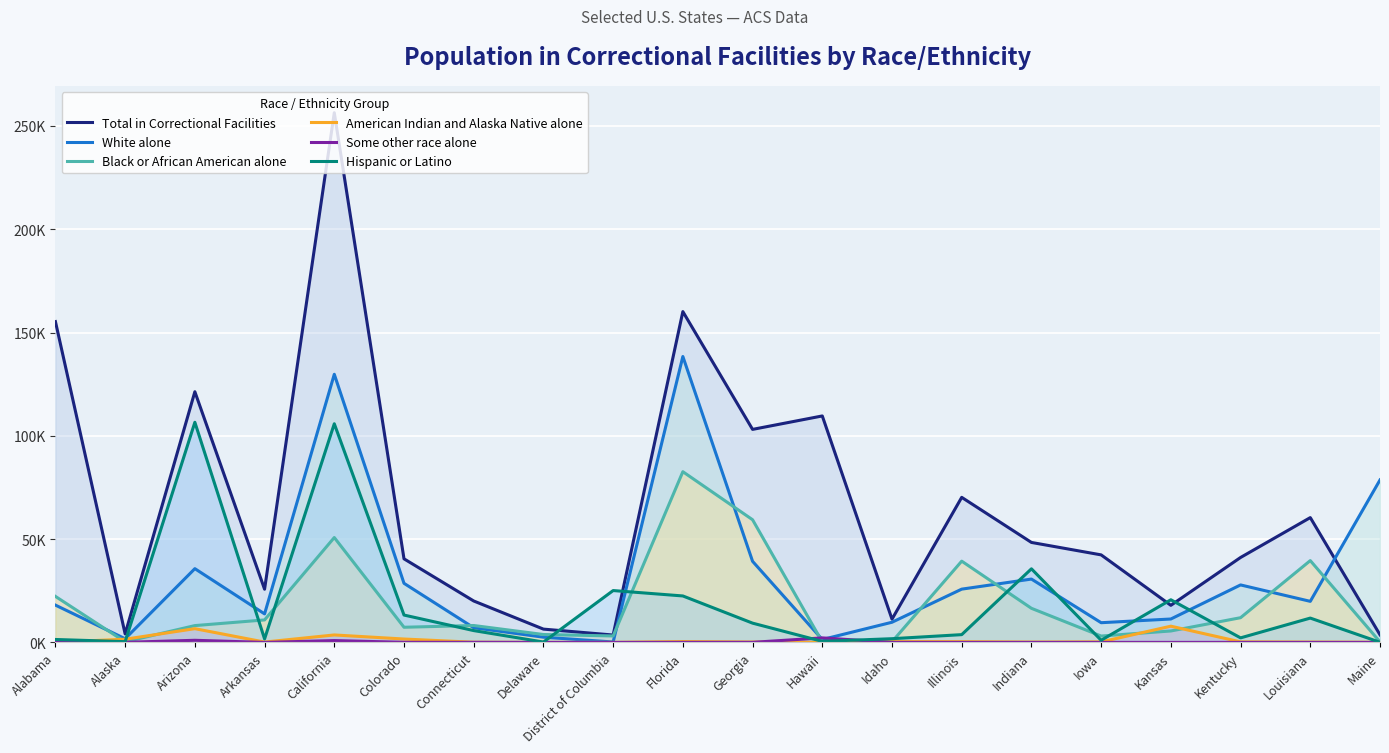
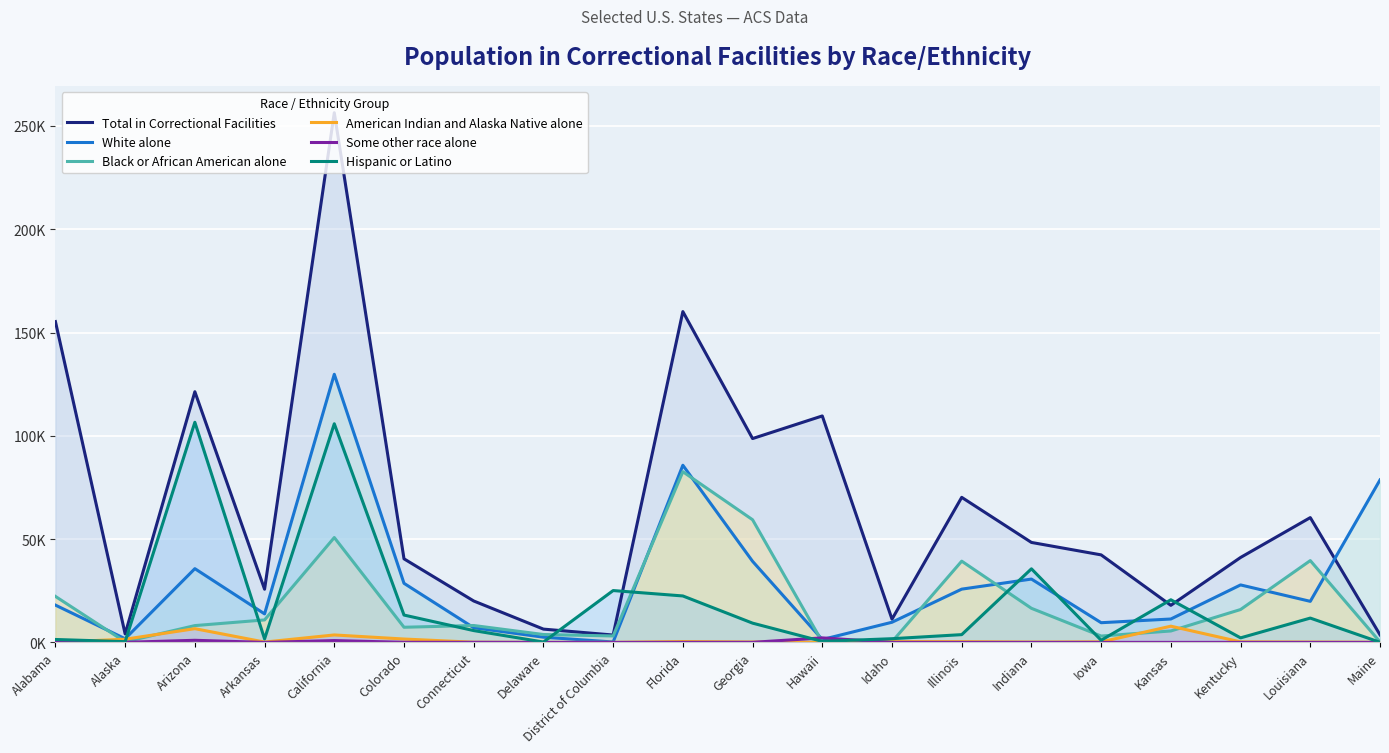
  {
    "Total in Correctional Facilities": {
      "Alabama": 155000,
      "Alaska": 4000,
      "Arizona": 121000,
      "Arkansas": 26000,
      "Colorado": 40000,
      "Connecticut": 20000,
      "Delaware": 6000,
      "Florida": 160000,
-     "Georgia": 103000,
+     "Georgia": 99000,
      "Hawaii": 110000,
      "Idaho": 11000,
      "Illinois": 70000,
      "Indiana": 48000,
      "Iowa": 42000,
      "Kansas": 18000,
      "Kentucky": 41000,
      "Louisiana": 60000,
      "Maine": 4000
    },
    "White alone": {
      "Alabama": 18000,
      "Arizona": 36000,
      "Arkansas": 14000,
      "California": 130000,
      "Colorado": 29000,
      "Delaware": 3000,
-     "Florida": 138000,
+     "Florida": 86000,
      "Georgia": 39000,
      "Idaho": 10000,
      "Illinois": 26000,
      "Indiana": 31000,
      "Iowa": 10000,
      "Kansas": 11000,
      "Kentucky": 28000,
      "Louisiana": 20000,
      "Maine": 79000
    },
    "Black or African American alone": {
      "Alabama": 22000,
      "Arizona": 8000,
      "Arkansas": 11000,
      "California": 51000,
      "Colorado": 7000,
      "Delaware": 4000,
      "Florida": 83000,
      "Georgia": 59000,
      "Illinois": 39000,
      "Indiana": 17000,
      "Iowa": 3000,
      "Kansas": 6000,
-     "Kentucky": 12000,
+     "Kentucky": 16000,
      "Louisiana": 40000
    },
    "American Indian and Alaska Native alone": {
      "Arizona": 7000,
      "California": 4000,
      "Colorado": 2000,
      "Kansas": 8000
    },
    "Some other race alone": {
      "Arizona": 1000,
      "California": 1000,
      "Colorado": 0,
      "Kansas": 0
    },
    "Hispanic or Latino": {
      "Arizona": 107000,
      "Arkansas": 2000,
      "California": 106000,
      "Colorado": 13000,
      "Connecticut": 6000,
      "District of Columbia": 25000,
      "Florida": 22000,
      "Georgia": 9000,
      "Idaho": 2000,
      "Illinois": 4000,
      "Indiana": 36000,
      "Kansas": 21000,
      "Kentucky": 2000,
      "Louisiana": 12000
    }
  }
